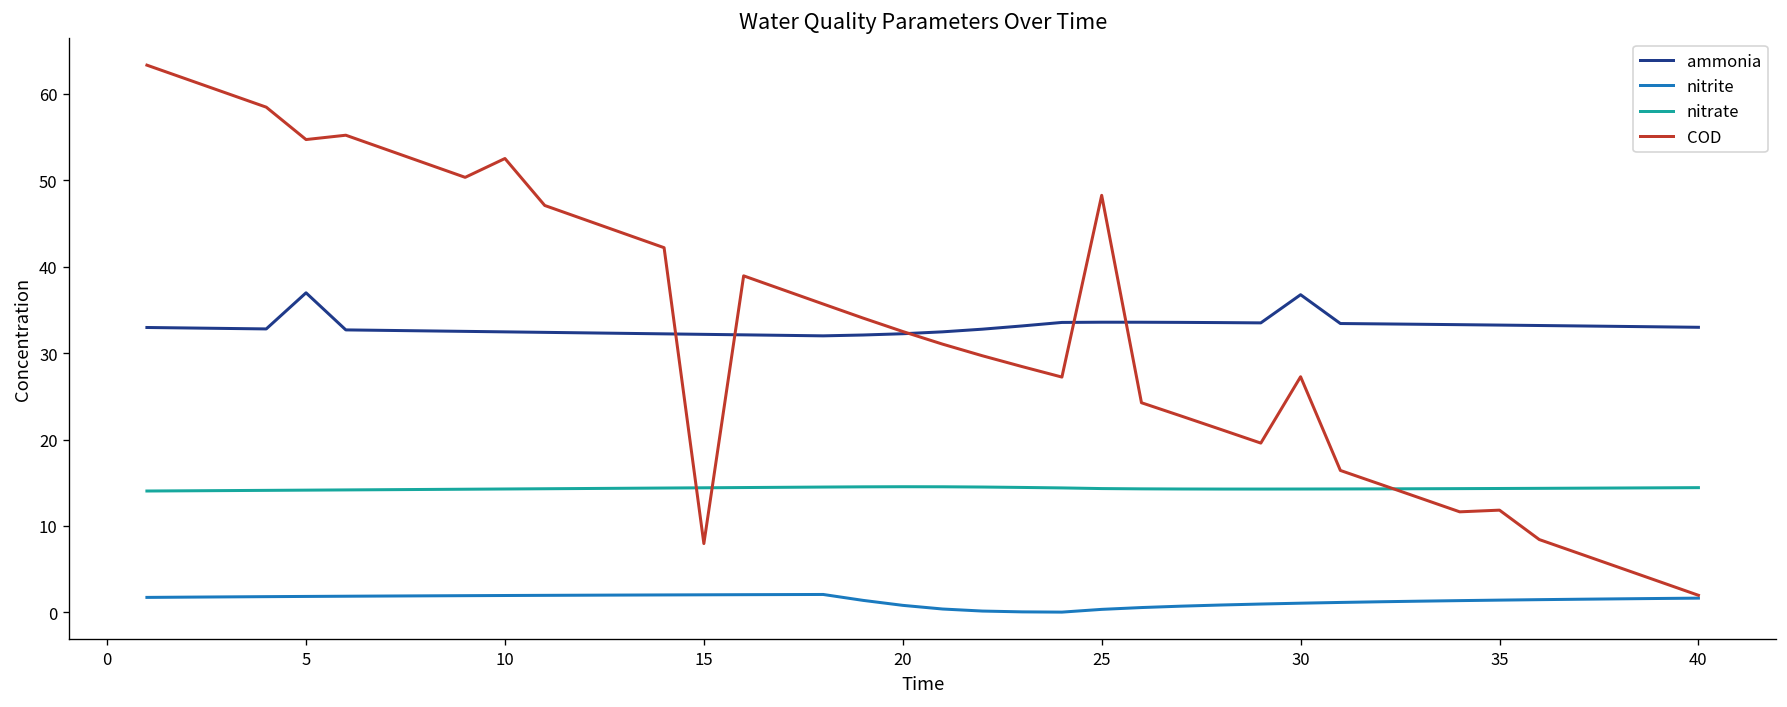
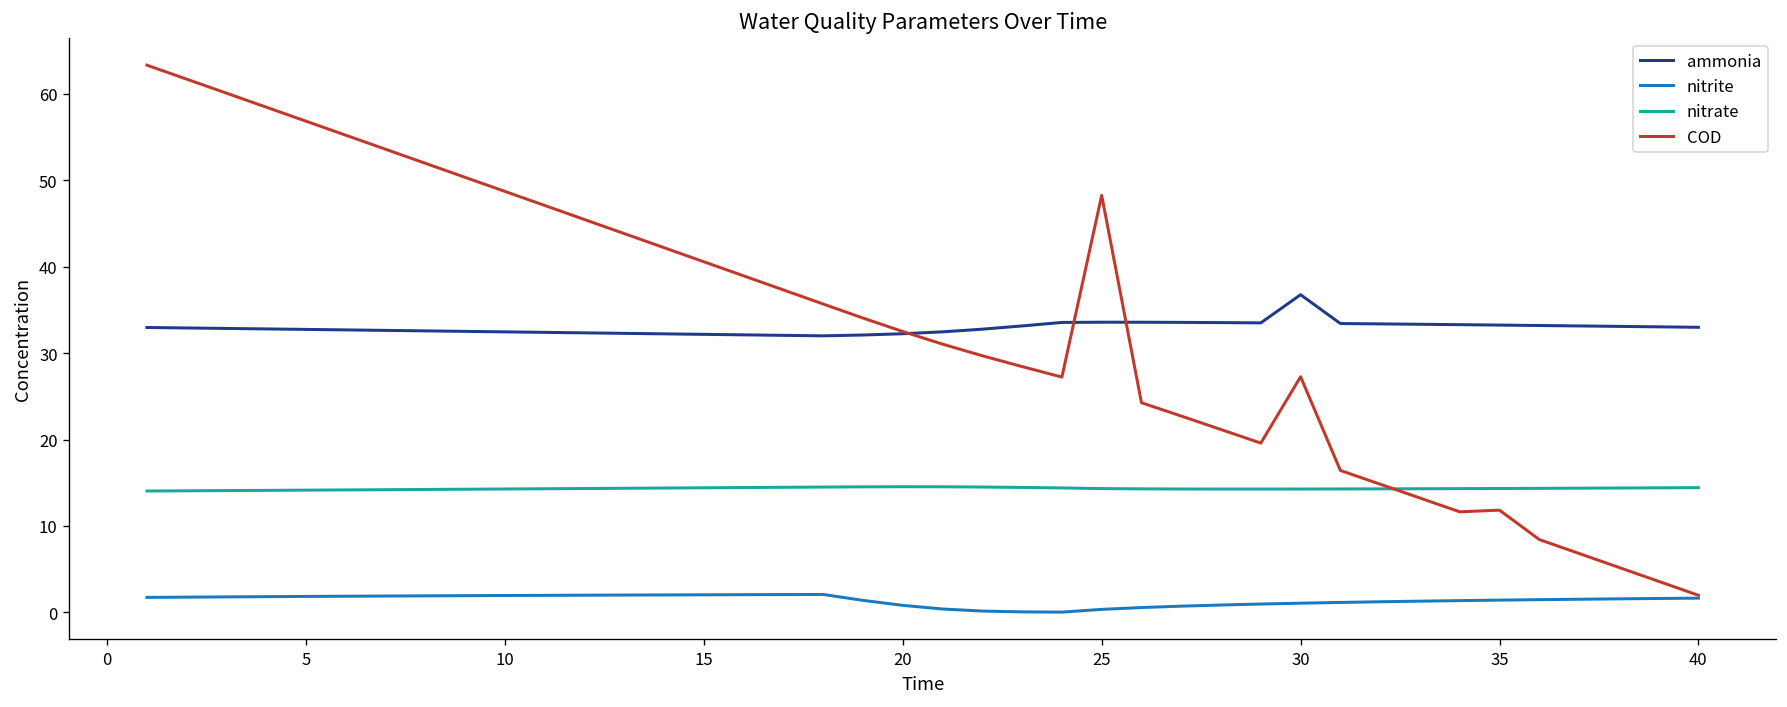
  {
    "ammonia": {
-     "5": 37,
+     "5": 33,
      "10": 32,
      "15": 32,
      "25": 34,
      "30": 37,
      "35": 33,
      "40": 33
    },
    "COD": {
-     "5": 55,
-     "10": 53,
-     "15": 8,
+     "5": 57,
+     "10": 49,
+     "15": 41,
      "25": 48,
      "30": 27,
      "35": 12
    }
  }
